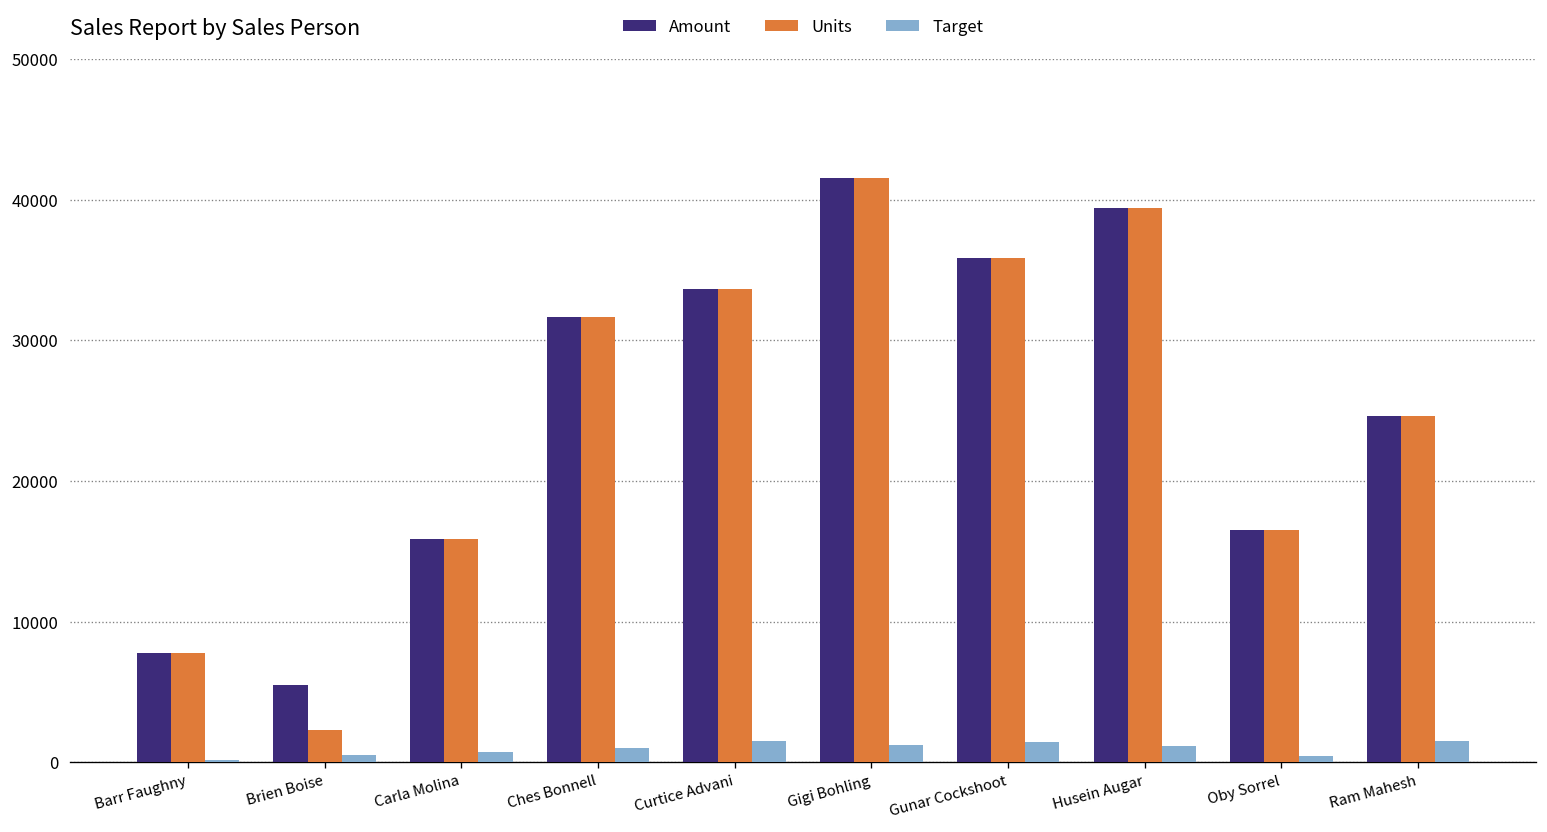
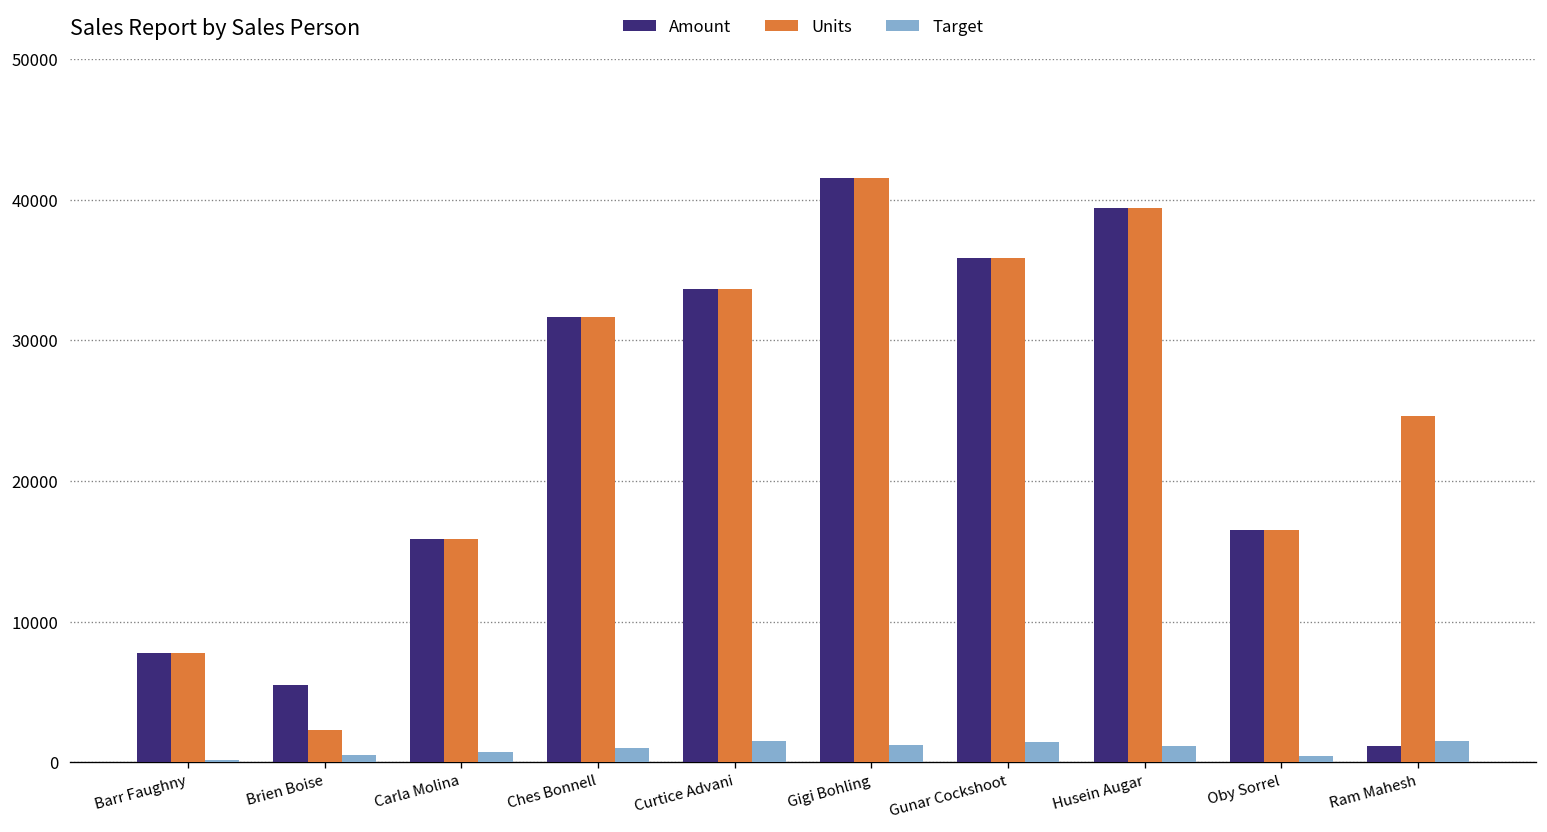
  {
    "Amount": {
      "Barr Faughny": 7800,
      "Brien Boise": 5500,
      "Carla Molina": 15900,
      "Ches Bonnell": 31700,
      "Curtice Advani": 33700,
      "Gigi Bohling": 41600,
      "Gunar Cockshoot": 35800,
      "Husein Augar": 39400,
      "Oby Sorrel": 16500,
-     "Ram Mahesh": 24600
+     "Ram Mahesh": 1100
    },
    "Units": {
      "Barr Faughny": 7800,
      "Brien Boise": 2300,
      "Carla Molina": 15900,
      "Ches Bonnell": 31700,
      "Curtice Advani": 33700,
      "Gigi Bohling": 41600,
      "Gunar Cockshoot": 35800,
      "Husein Augar": 39400,
      "Oby Sorrel": 16500,
      "Ram Mahesh": 24600
    },
    "Target": {
      "Brien Boise": 500,
      "Carla Molina": 700,
      "Ches Bonnell": 1000,
      "Curtice Advani": 1500,
      "Gigi Bohling": 1200,
      "Gunar Cockshoot": 1400,
      "Husein Augar": 1100,
      "Oby Sorrel": 400,
      "Ram Mahesh": 1500
    }
  }
